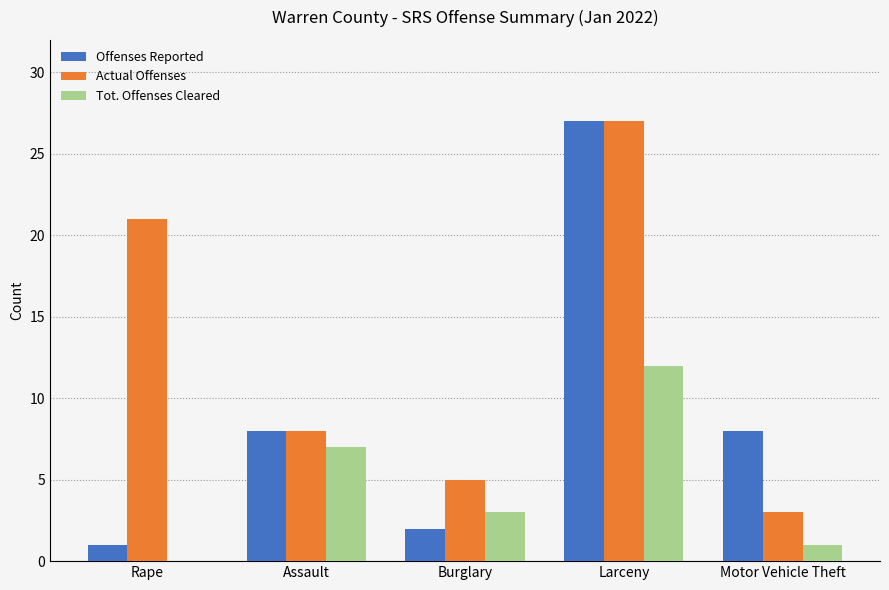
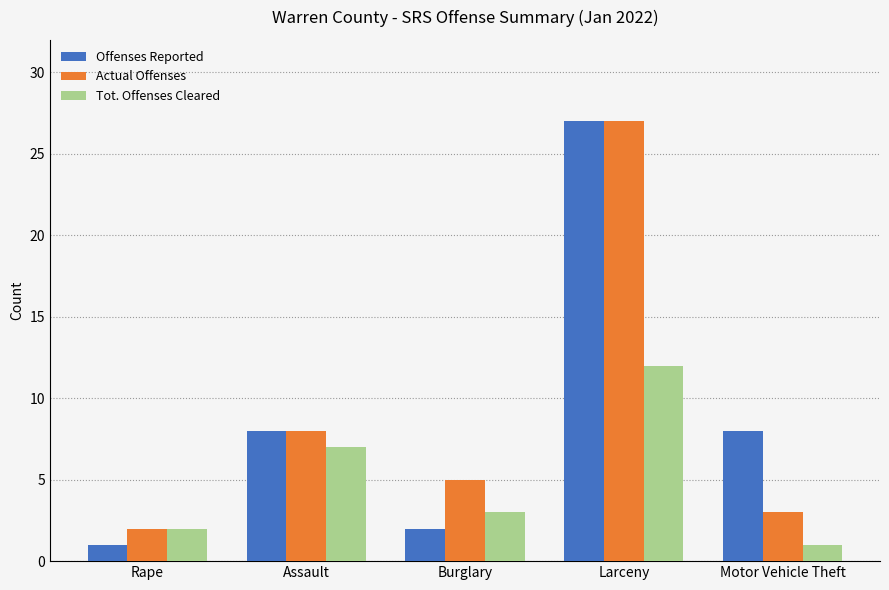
  {
    "Offenses Reported": {
      "Rape": 1,
      "Assault": 8,
      "Burglary": 2,
      "Larceny": 27,
      "Motor Vehicle Theft": 8
    },
    "Actual Offenses": {
-     "Rape": 21,
+     "Rape": 2,
      "Assault": 8,
      "Burglary": 5,
      "Larceny": 27,
      "Motor Vehicle Theft": 3
    },
    "Tot. Offenses Cleared": {
-     "Rape": 0,
+     "Rape": 2,
      "Assault": 7,
      "Burglary": 3,
      "Larceny": 12,
      "Motor Vehicle Theft": 1
    }
  }
